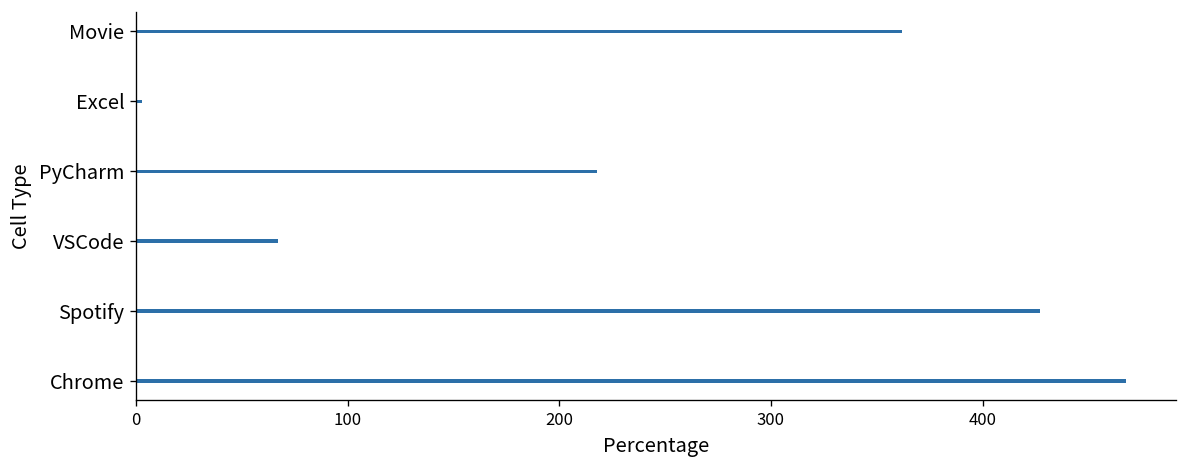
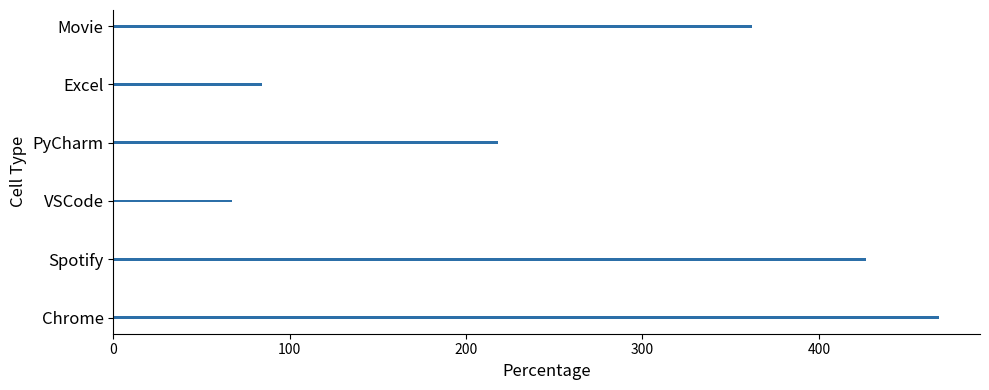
  {
    "Movie": 362,
-   "Excel": 3,
+   "Excel": 84,
    "PyCharm": 218,
    "VSCode": 67,
    "Spotify": 427,
    "Chrome": 468
  }
